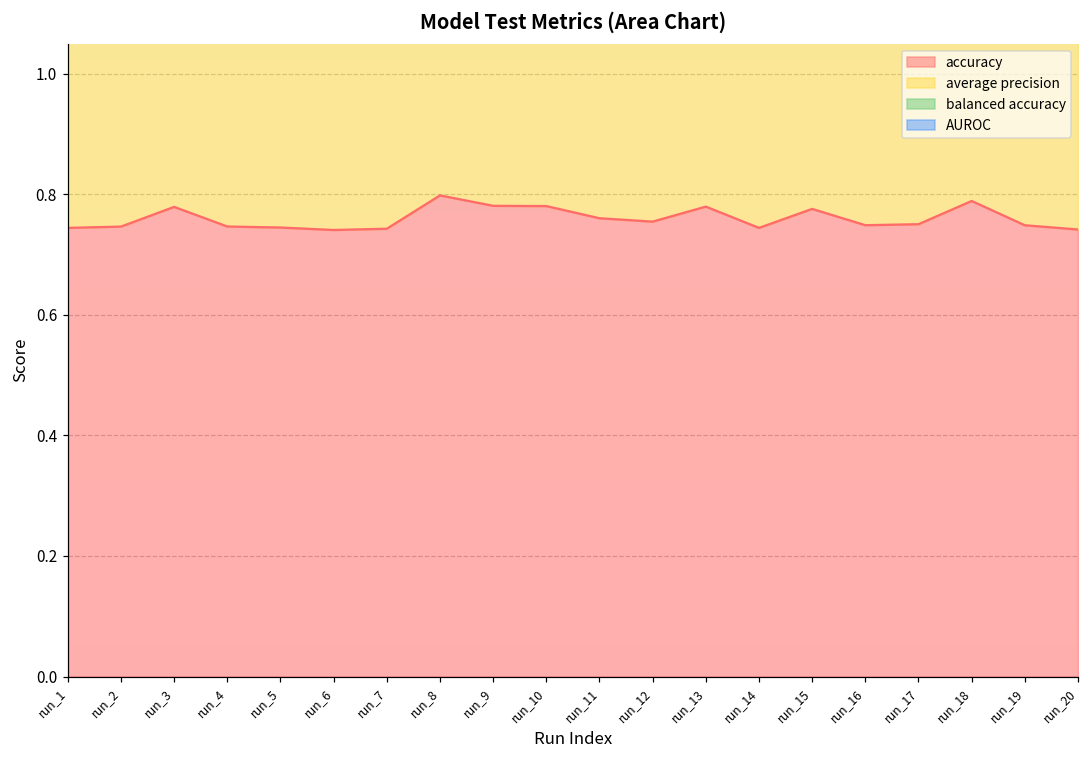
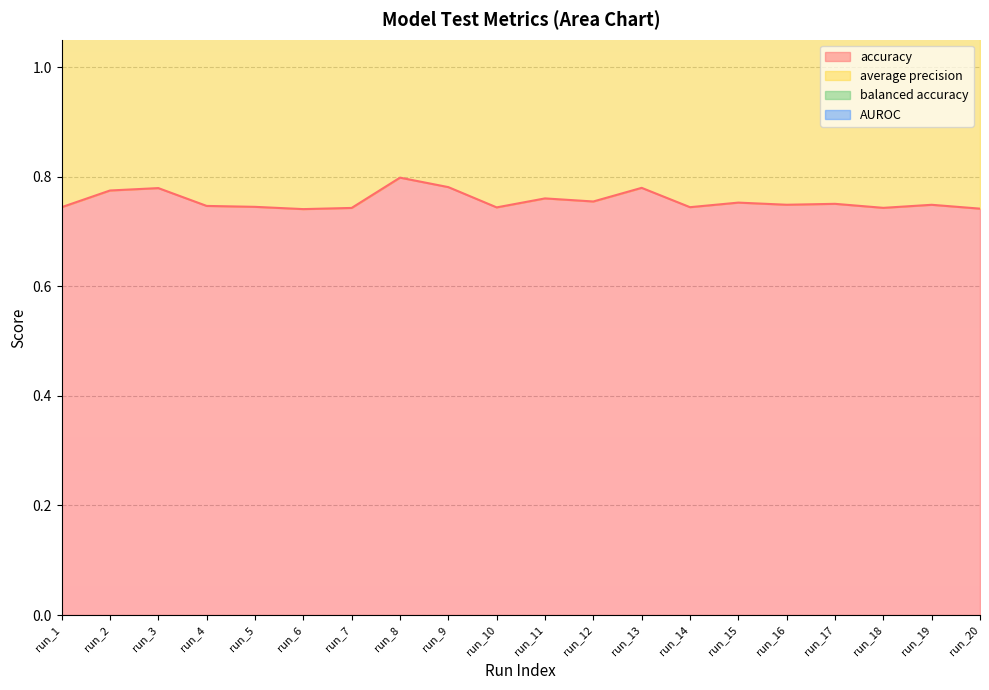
  {
    "accuracy": {
      "run_1": 0.74,
-     "run_2": 0.75,
+     "run_2": 0.77,
      "run_3": 0.78,
      "run_4": 0.75,
      "run_5": 0.74,
      "run_6": 0.74,
      "run_7": 0.74,
      "run_8": 0.80,
      "run_9": 0.78,
-     "run_10": 0.78,
+     "run_10": 0.74,
      "run_11": 0.76,
      "run_12": 0.75,
      "run_13": 0.78,
      "run_14": 0.74,
-     "run_15": 0.78,
+     "run_15": 0.75,
      "run_16": 0.75,
      "run_17": 0.75,
-     "run_18": 0.79,
+     "run_18": 0.74,
      "run_19": 0.75,
      "run_20": 0.74
    }
  }
